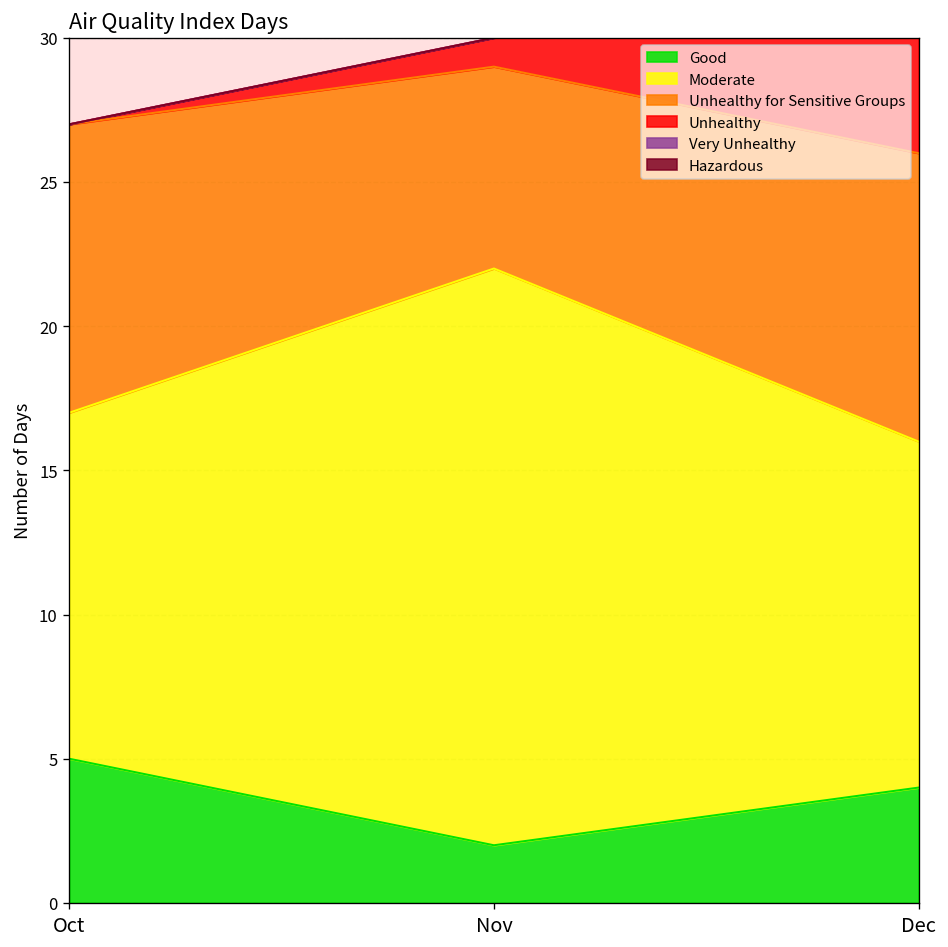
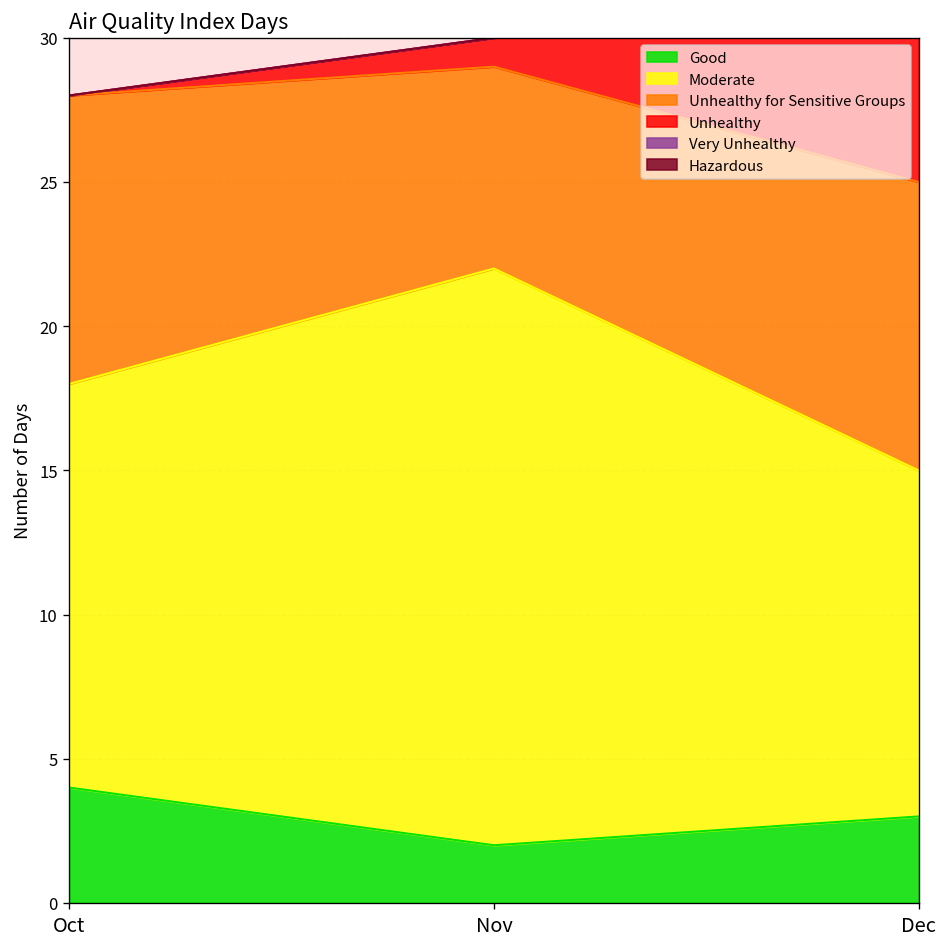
  {
    "Good": {
-     "Oct": 5,
+     "Oct": 4,
      "Nov": 2,
-     "Dec": 4
+     "Dec": 3
    },
    "Moderate": {
-     "Oct": 12,
+     "Oct": 14,
      "Nov": 20,
      "Dec": 12
    },
    "Unhealthy for Sensitive Groups": {
      "Nov": 7,
      "Dec": 10
    }
  }
